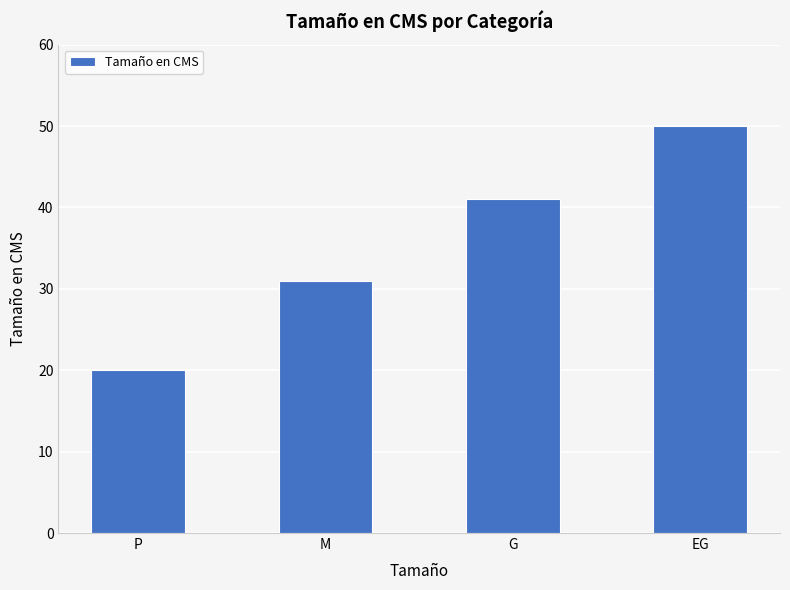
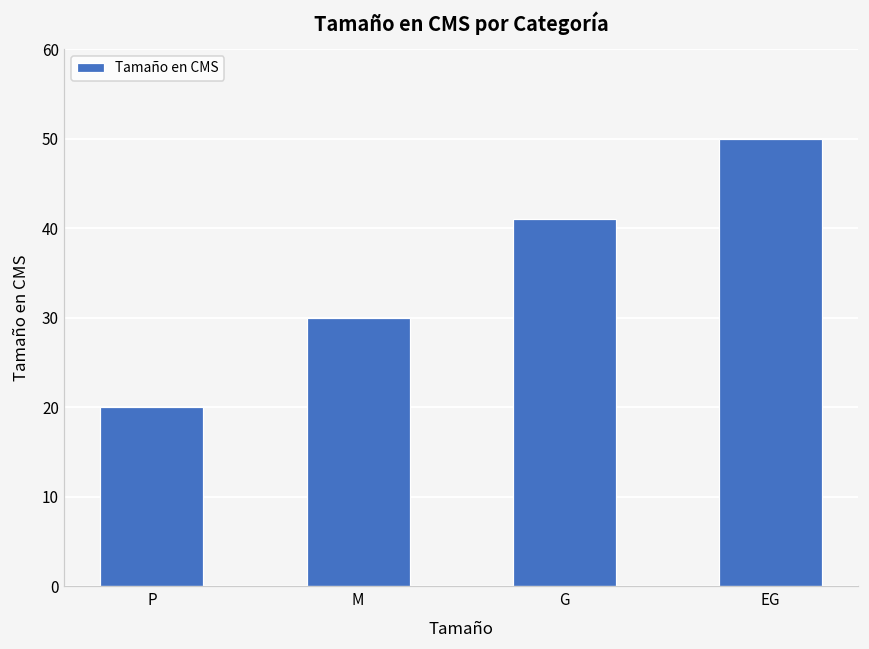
  {
    "P": 20,
-   "M": 31,
+   "M": 30,
    "G": 41,
    "EG": 50
  }
